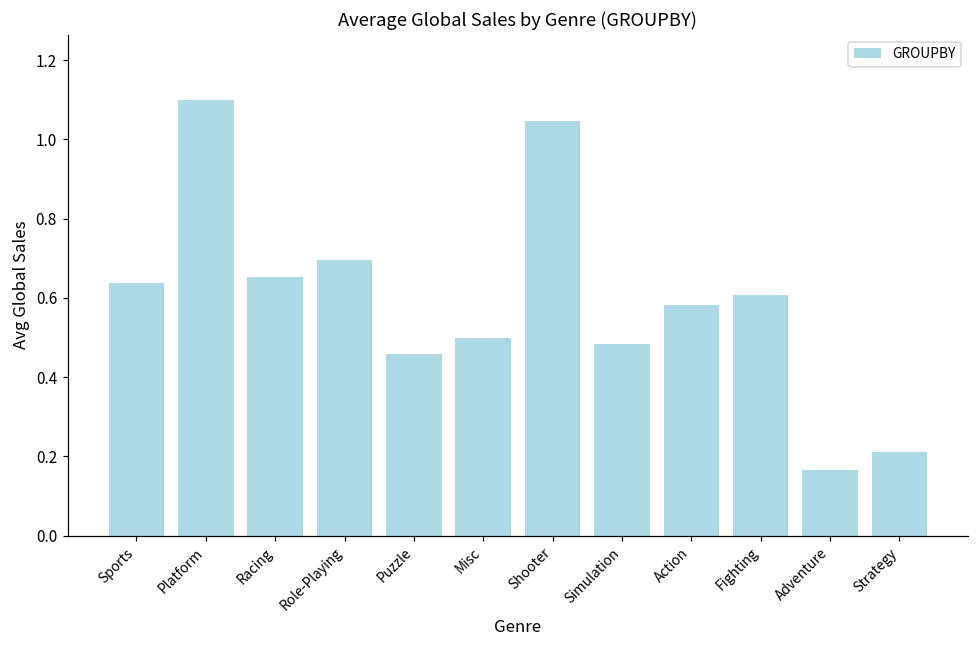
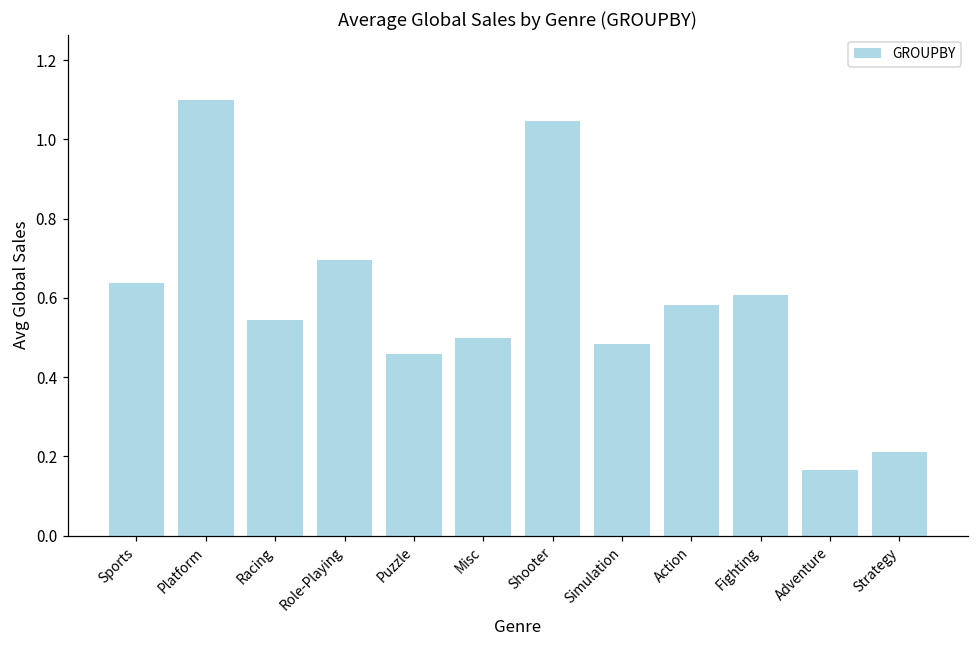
  {
    "Sports": 0.64,
    "Platform": 1.10,
-   "Racing": 0.65,
+   "Racing": 0.54,
    "Role-Playing": 0.70,
    "Puzzle": 0.46,
    "Misc": 0.50,
    "Shooter": 1.05,
    "Simulation": 0.48,
    "Action": 0.58,
    "Fighting": 0.61,
    "Adventure": 0.17,
    "Strategy": 0.21
  }
